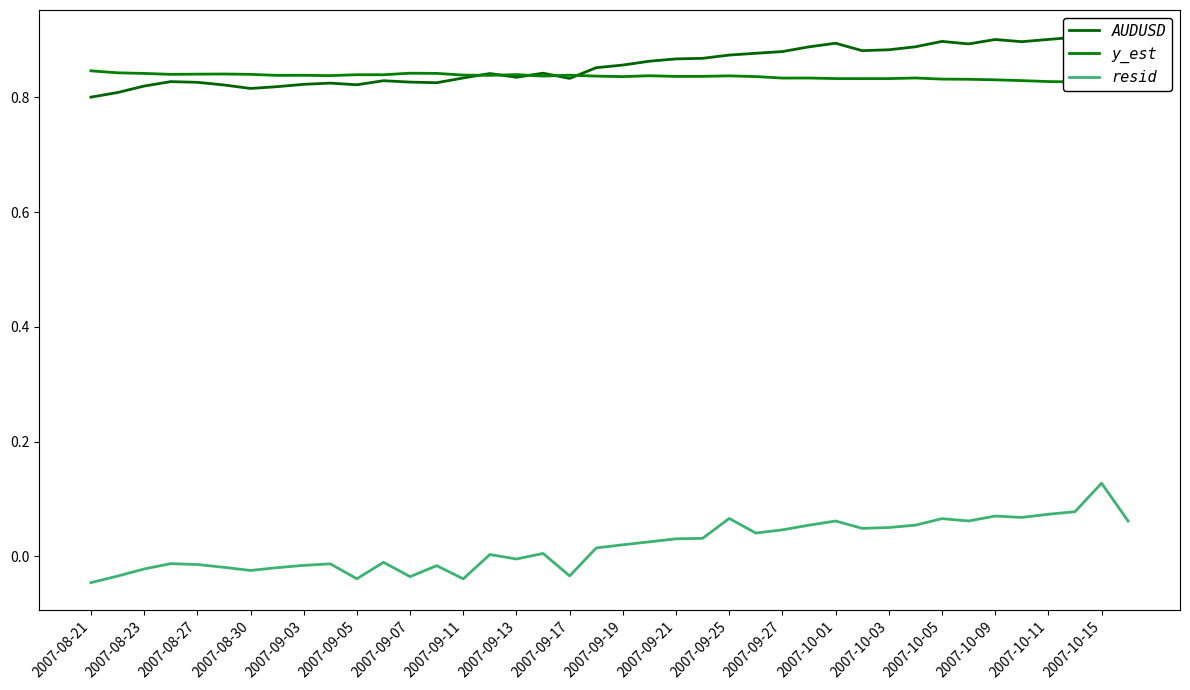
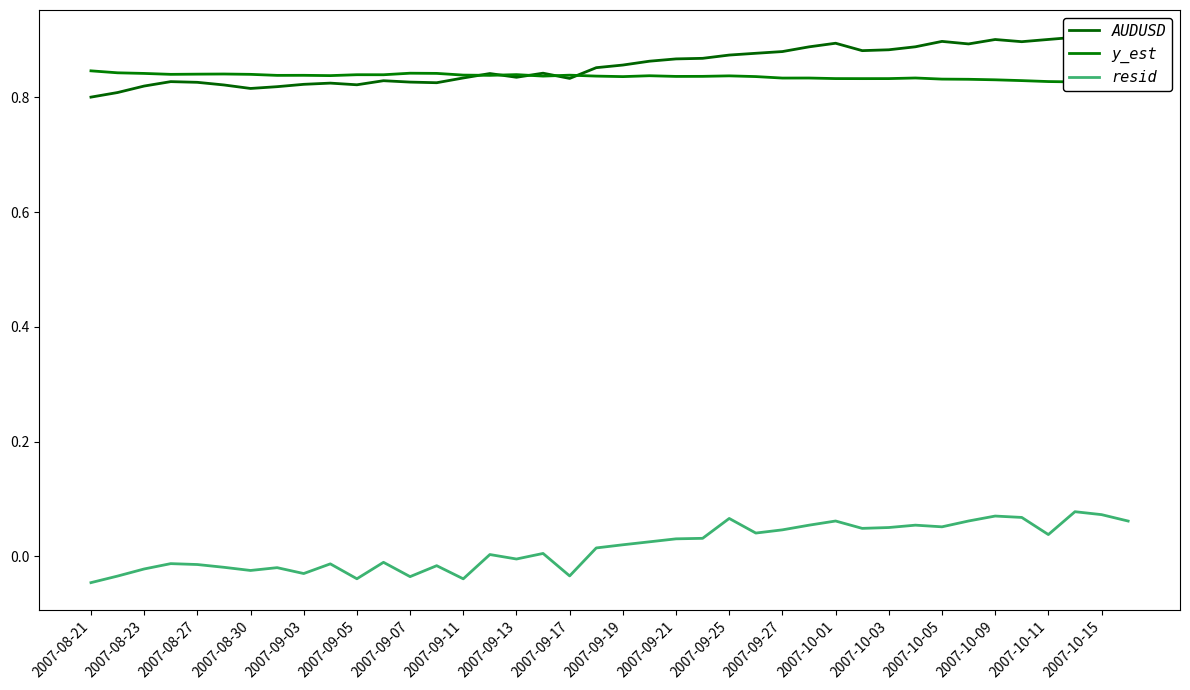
  {
    "resid": {
      "2007-08-21": -0.05,
      "2007-08-23": -0.02,
      "2007-08-27": -0.01,
      "2007-08-30": -0.02,
-     "2007-09-03": -0.02,
+     "2007-09-03": -0.03,
      "2007-09-05": -0.04,
      "2007-09-07": -0.04,
      "2007-09-11": -0.04,
      "2007-09-13": 0.00,
      "2007-09-17": -0.03,
      "2007-09-19": 0.02,
      "2007-09-21": 0.03,
      "2007-09-25": 0.07,
      "2007-09-27": 0.05,
      "2007-10-01": 0.06,
      "2007-10-03": 0.05,
-     "2007-10-05": 0.07,
+     "2007-10-05": 0.05,
      "2007-10-09": 0.07,
-     "2007-10-11": 0.07,
-     "2007-10-15": 0.13
+     "2007-10-11": 0.04,
+     "2007-10-15": 0.07
    }
  }
